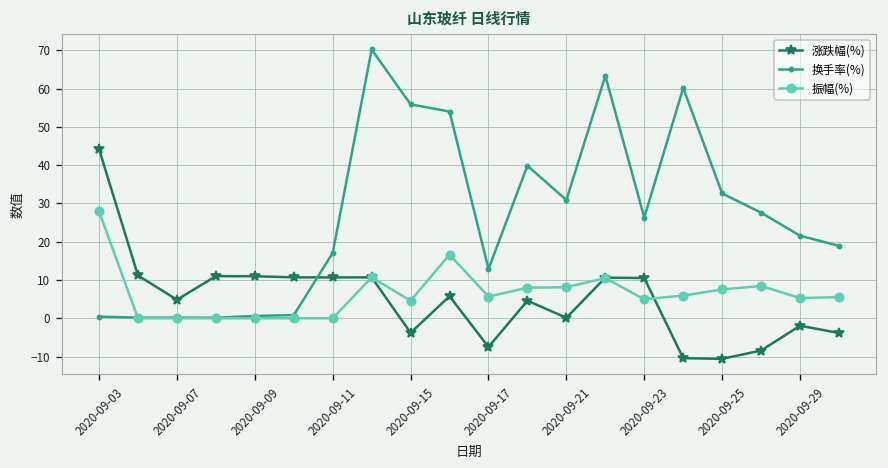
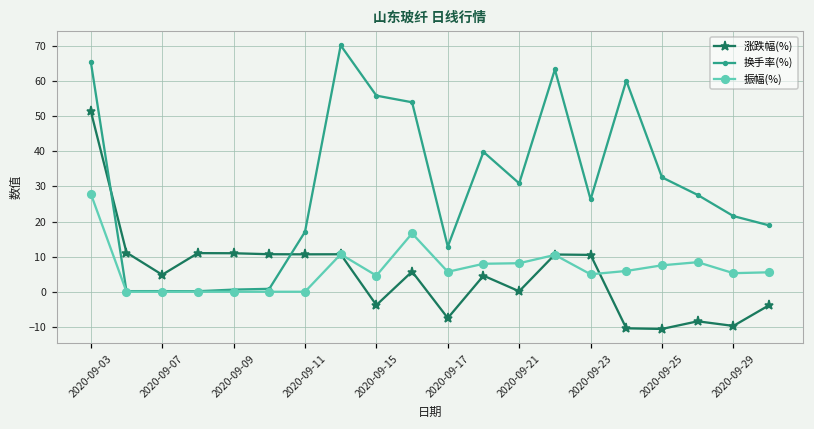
  {
    "涨跌幅(%)": {
-     "2020-09-03": 44,
+     "2020-09-03": 51,
      "2020-09-07": 5,
      "2020-09-09": 11,
      "2020-09-11": 11,
      "2020-09-15": -4,
      "2020-09-17": -8,
      "2020-09-21": 0,
      "2020-09-23": 11,
      "2020-09-25": -11,
-     "2020-09-29": -2
+     "2020-09-29": -10
    },
    "换手率(%)": {
-     "2020-09-03": 0,
+     "2020-09-03": 66,
      "2020-09-11": 17,
      "2020-09-15": 56,
      "2020-09-17": 13,
      "2020-09-21": 31,
      "2020-09-23": 26,
      "2020-09-25": 33,
      "2020-09-29": 22
    },
    "振幅(%)": {
      "2020-09-03": 28,
      "2020-09-11": 0,
      "2020-09-15": 5,
      "2020-09-17": 6,
      "2020-09-21": 8,
      "2020-09-23": 5,
      "2020-09-25": 8,
      "2020-09-29": 5
    }
  }
